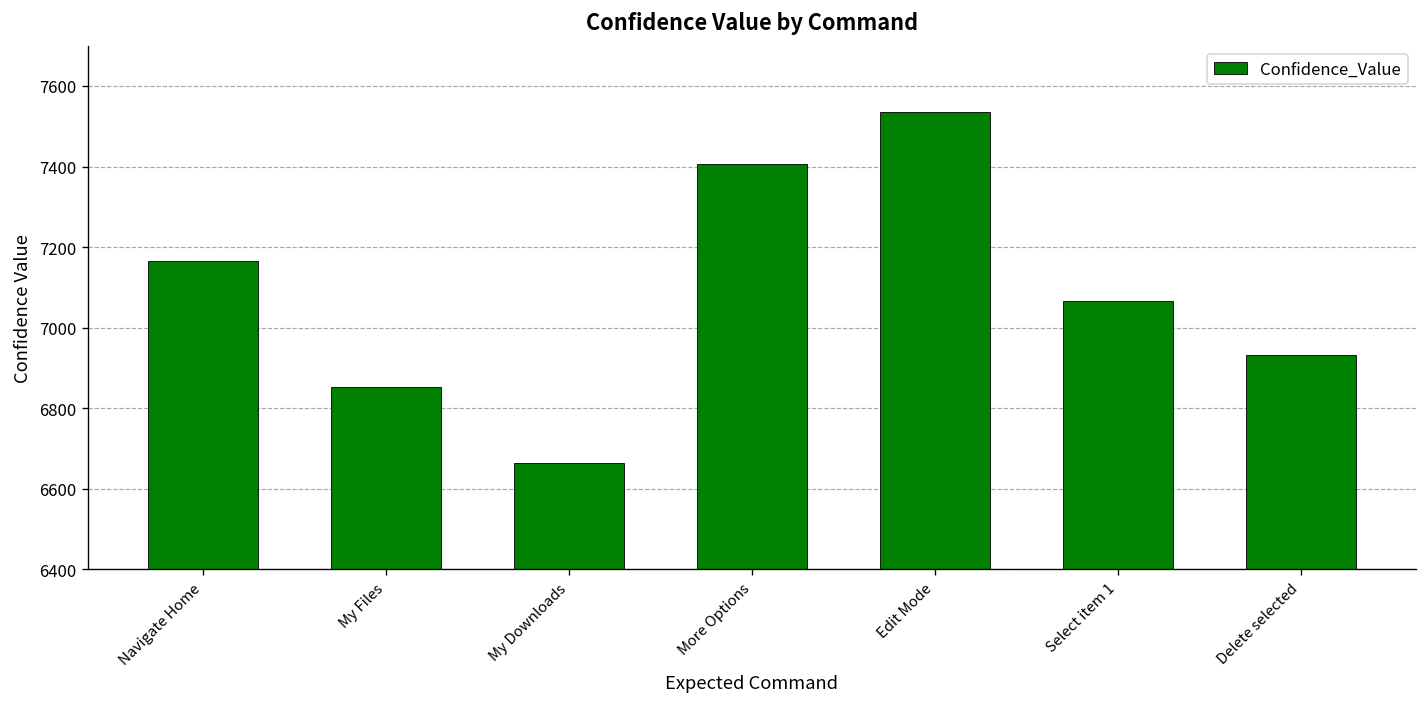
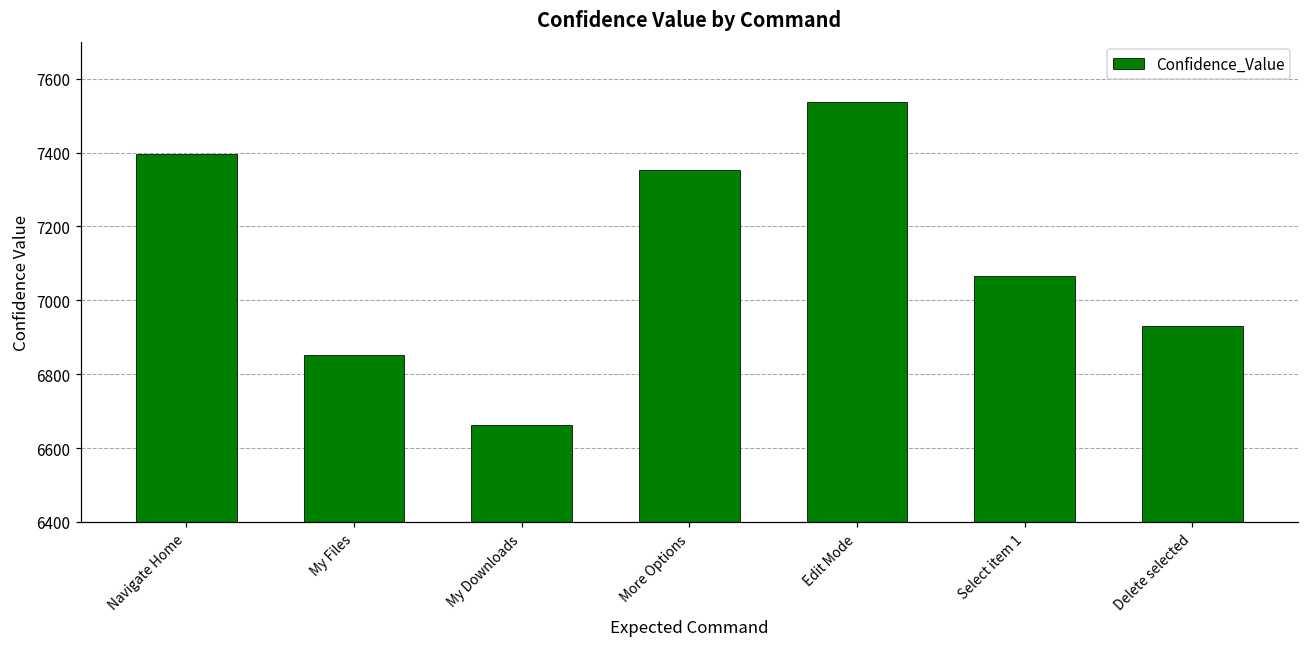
  {
-   "Navigate Home": 7170,
+   "Navigate Home": 7400,
    "My Files": 6850,
    "My Downloads": 6660,
-   "More Options": 7410,
+   "More Options": 7350,
    "Edit Mode": 7540,
    "Select item 1": 7070,
    "Delete selected": 6930
  }
